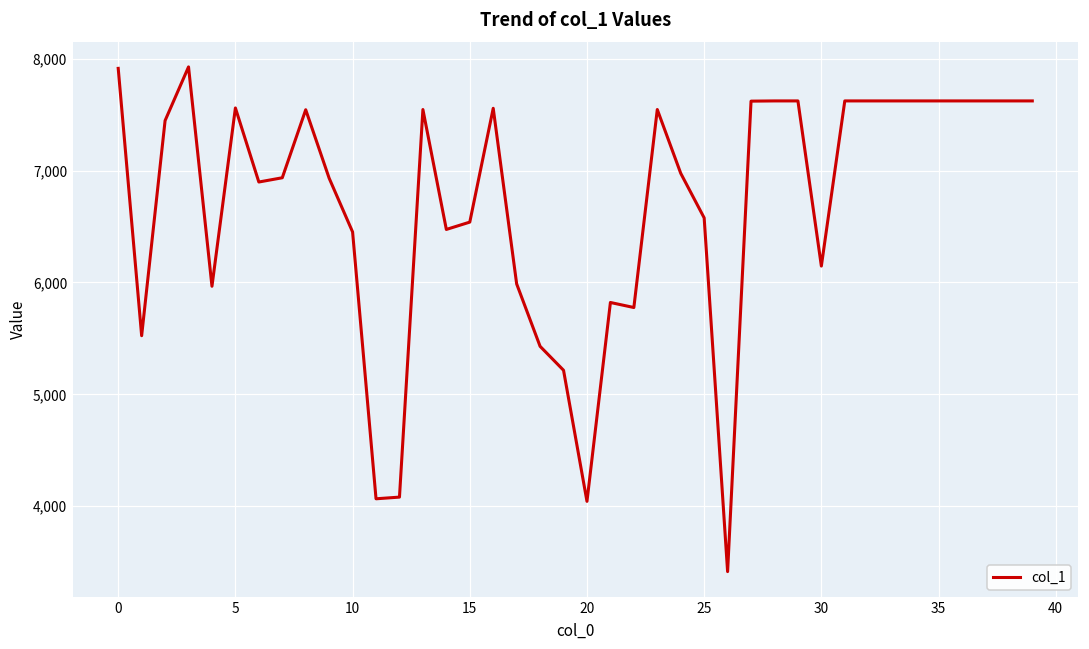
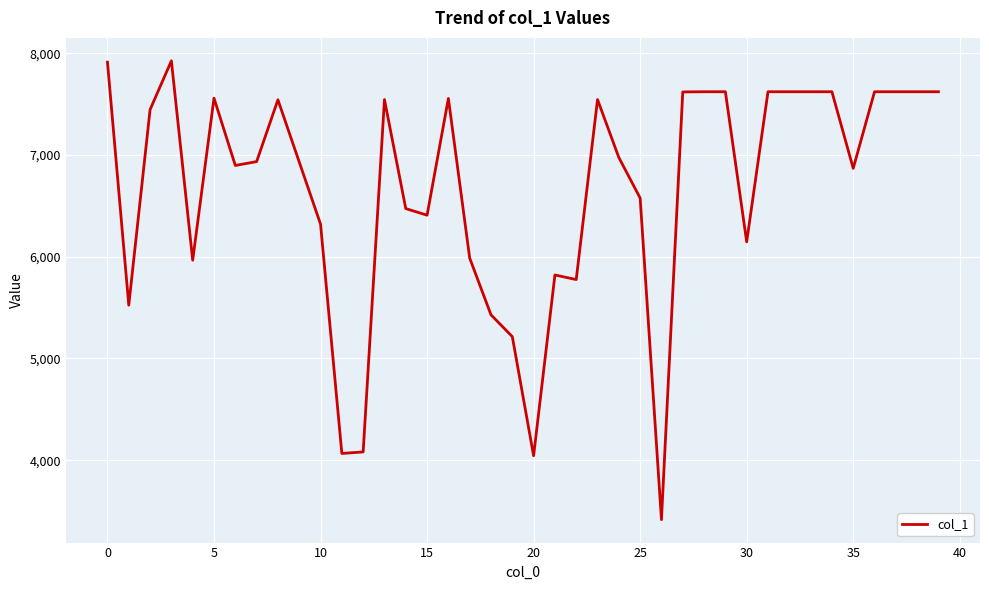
  {
    "0": "7,910",
    "5": "7,560",
-   "10": "6,450",
-   "15": "6,540",
+   "10": "6,320",
+   "15": "6,410",
    "20": "4,040",
    "25": "6,580",
    "30": "6,150",
-   "35": "7,620"
+   "35": "6,870"
  }
